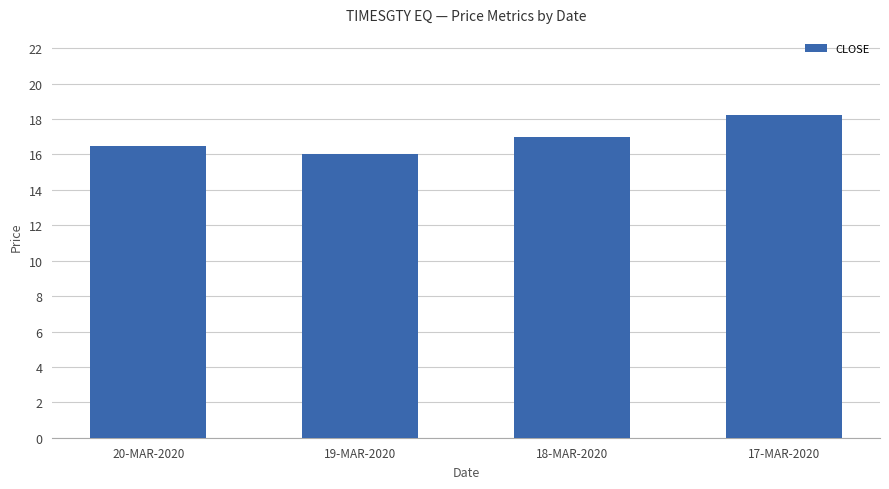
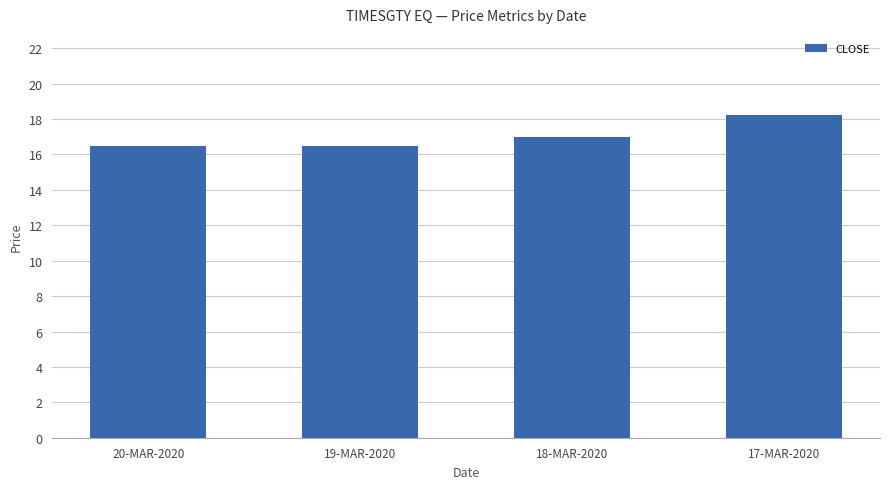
  {
    "20-MAR-2020": 16.5,
-   "19-MAR-2020": 16.0,
+   "19-MAR-2020": 16.5,
    "18-MAR-2020": 17.0,
    "17-MAR-2020": 18.3
  }
